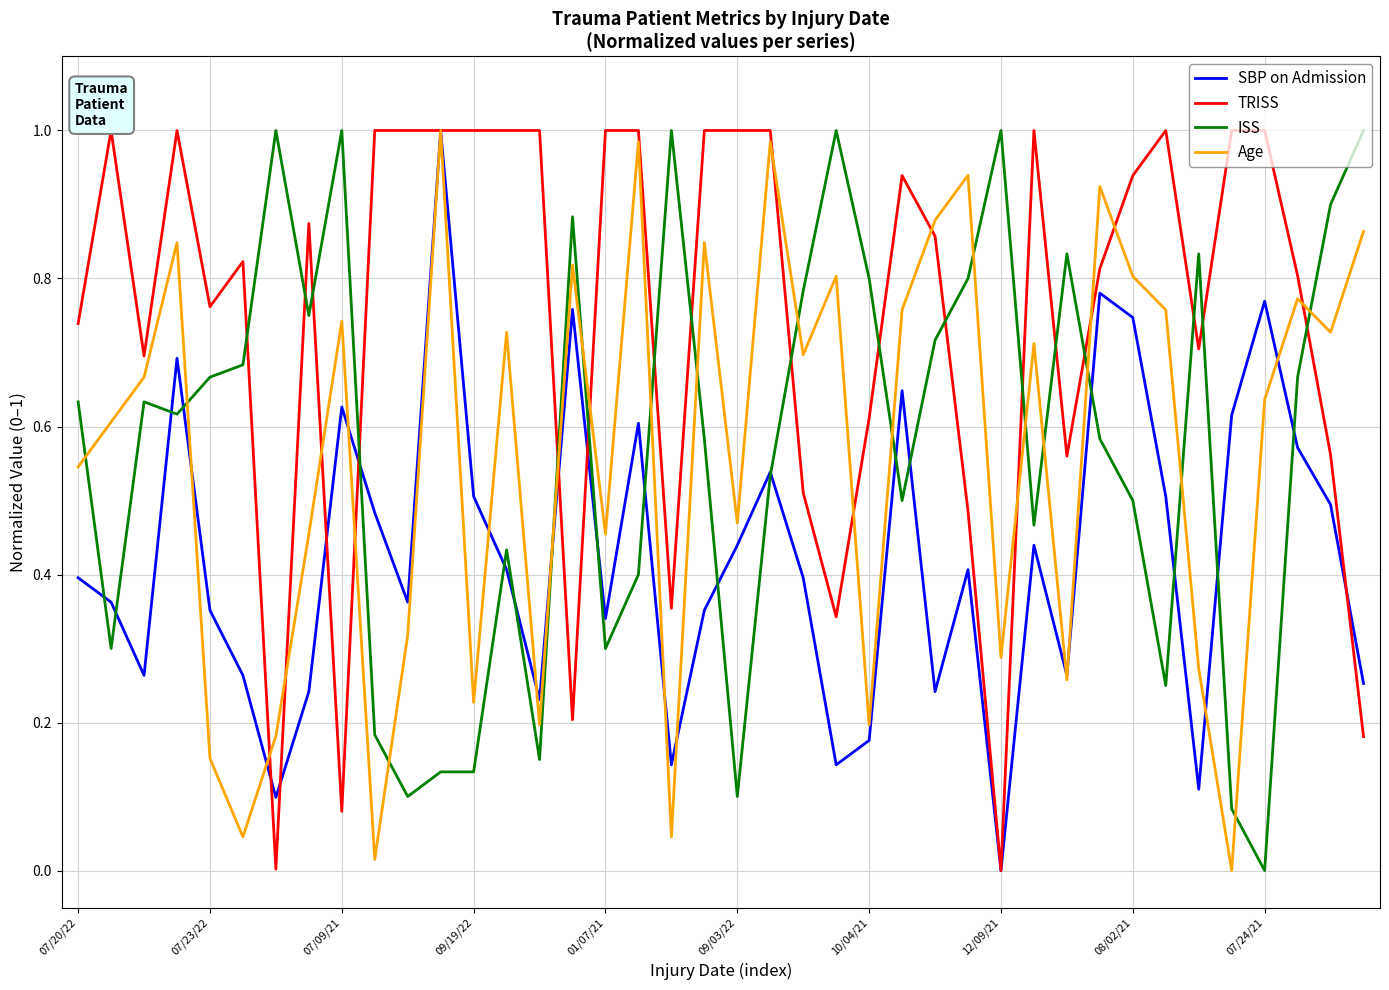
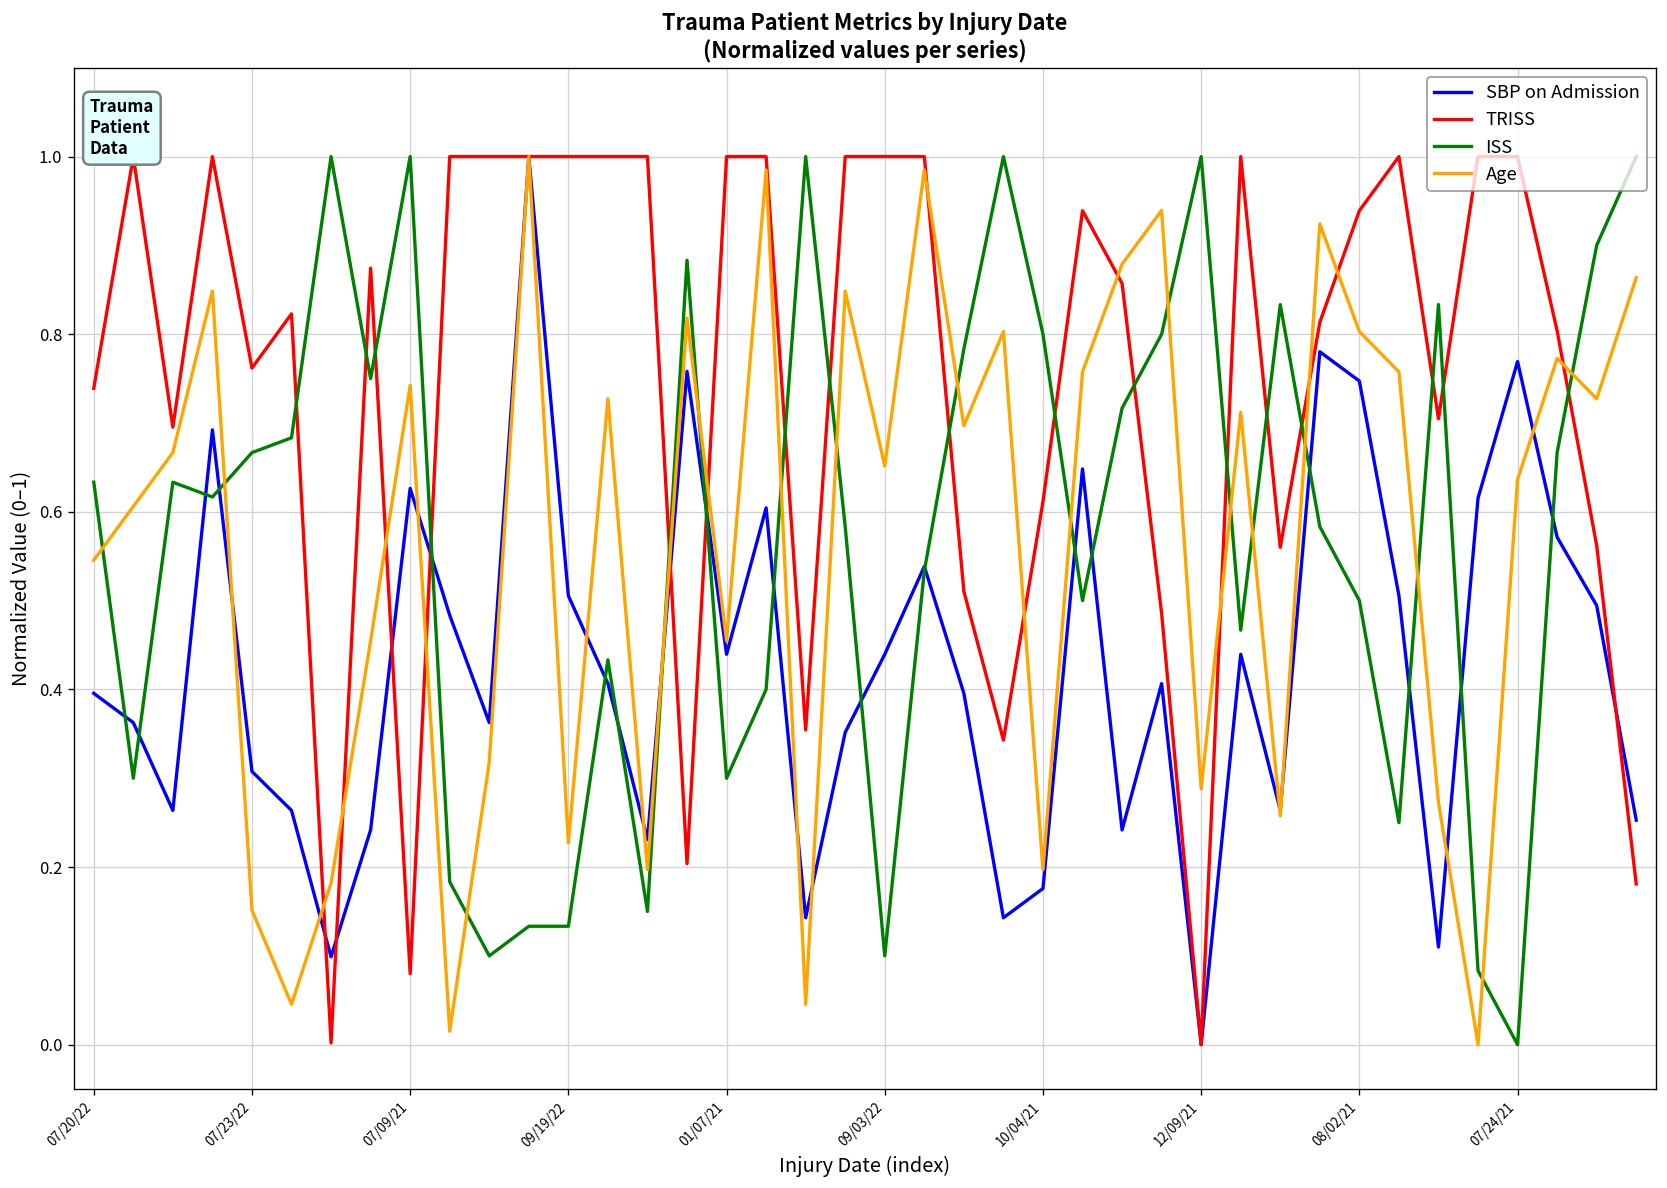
  {
    "SBP on Admission": {
      "07/20/22": 0.40,
-     "07/23/22": 0.35,
+     "07/23/22": 0.31,
      "07/09/21": 0.63,
      "09/19/22": 0.51,
-     "01/07/21": 0.34,
+     "01/07/21": 0.44,
      "09/03/22": 0.44,
      "10/04/21": 0.18,
      "08/02/21": 0.75,
      "07/24/21": 0.77
    },
    "TRISS": {
      "07/20/22": 0.74,
      "07/23/22": 0.76,
      "07/09/21": 0.08,
      "09/19/22": 1.00,
      "01/07/21": 1.00,
      "09/03/22": 1.00,
      "10/04/21": 0.61,
      "08/02/21": 0.94
    },
    "ISS": {
      "07/20/22": 0.63,
      "07/23/22": 0.67,
      "07/09/21": 1.00,
      "09/19/22": 0.13,
      "01/07/21": 0.30,
      "09/03/22": 0.10,
      "10/04/21": 0.80,
      "12/09/21": 1.00,
      "08/02/21": 0.50,
      "07/24/21": 0.00
    },
    "Age": {
      "07/20/22": 0.55,
      "07/23/22": 0.15,
      "07/09/21": 0.74,
      "09/19/22": 0.23,
      "01/07/21": 0.45,
-     "09/03/22": 0.47,
+     "09/03/22": 0.65,
      "10/04/21": 0.20,
      "12/09/21": 0.29,
      "08/02/21": 0.80,
      "07/24/21": 0.64
    }
  }
